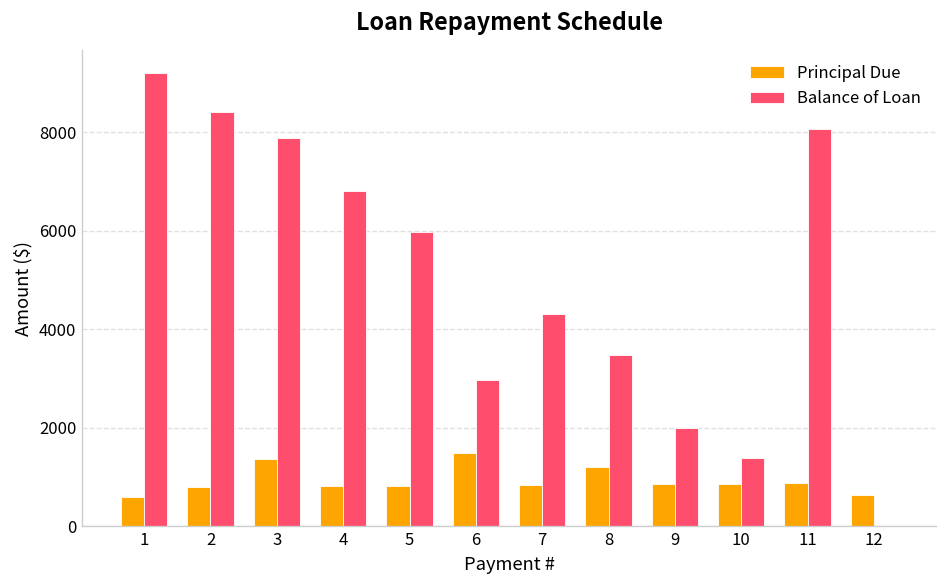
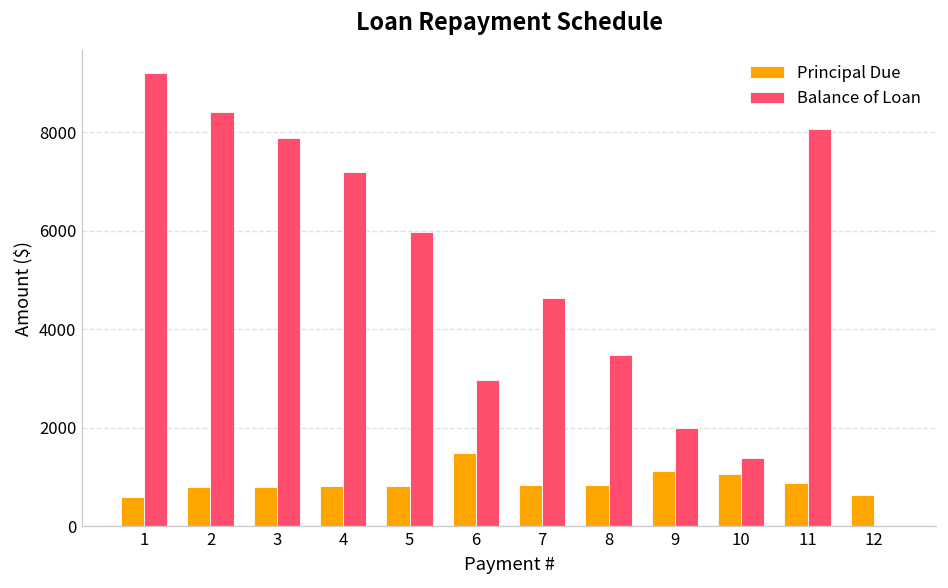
  {
    "Principal Due": {
      "1": 600,
      "2": 800,
-     "3": 1400,
+     "3": 800,
      "4": 800,
      "5": 800,
      "6": 1500,
      "7": 800,
-     "8": 1200,
-     "9": 900,
-     "10": 900,
+     "8": 800,
+     "9": 1100,
+     "10": 1100,
      "11": 900,
      "12": 600
    },
    "Balance of Loan": {
      "1": 9200,
      "2": 8400,
      "3": 7900,
-     "4": 6800,
+     "4": 7200,
      "5": 6000,
      "6": 3000,
-     "7": 4300,
+     "7": 4600,
      "8": 3500,
      "9": 2000,
      "10": 1400,
      "11": 8100,
      "12": 0
    }
  }
